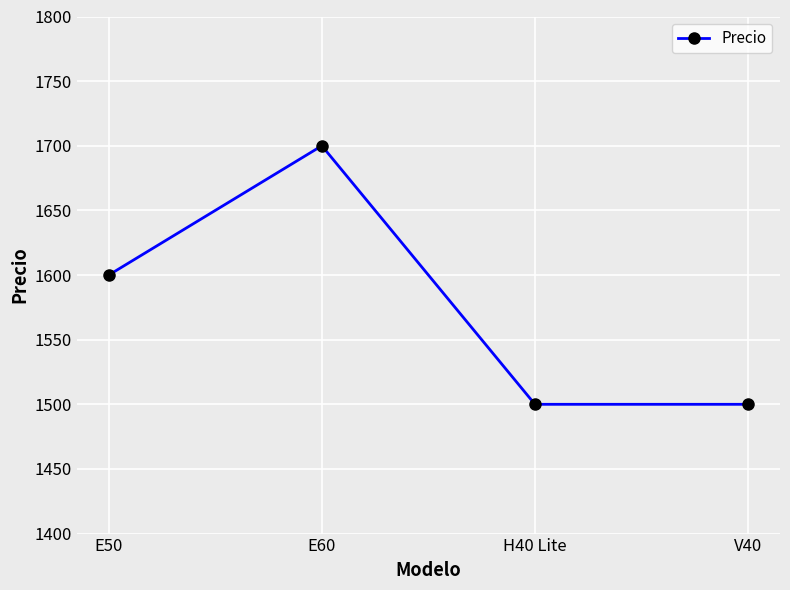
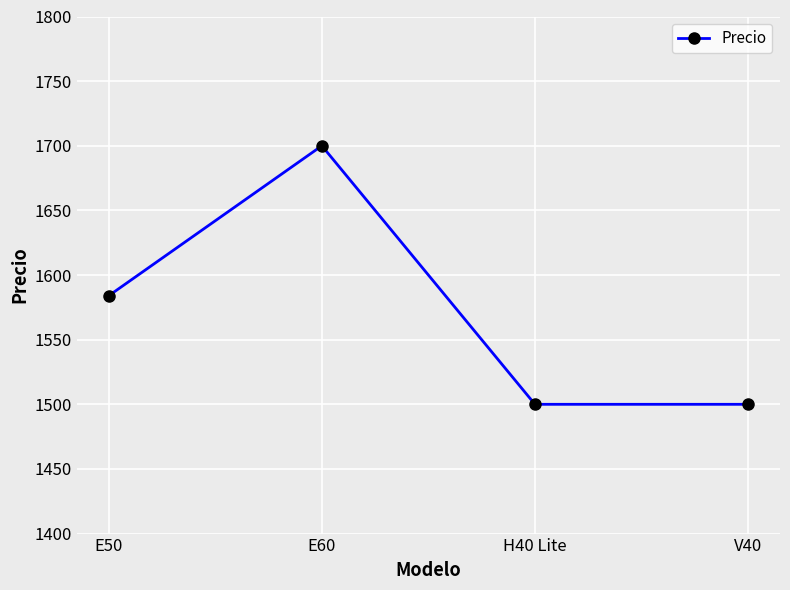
  {
-   "E50": 1600,
+   "E50": 1584,
    "E60": 1700,
    "H40 Lite": 1500,
    "V40": 1500
  }
